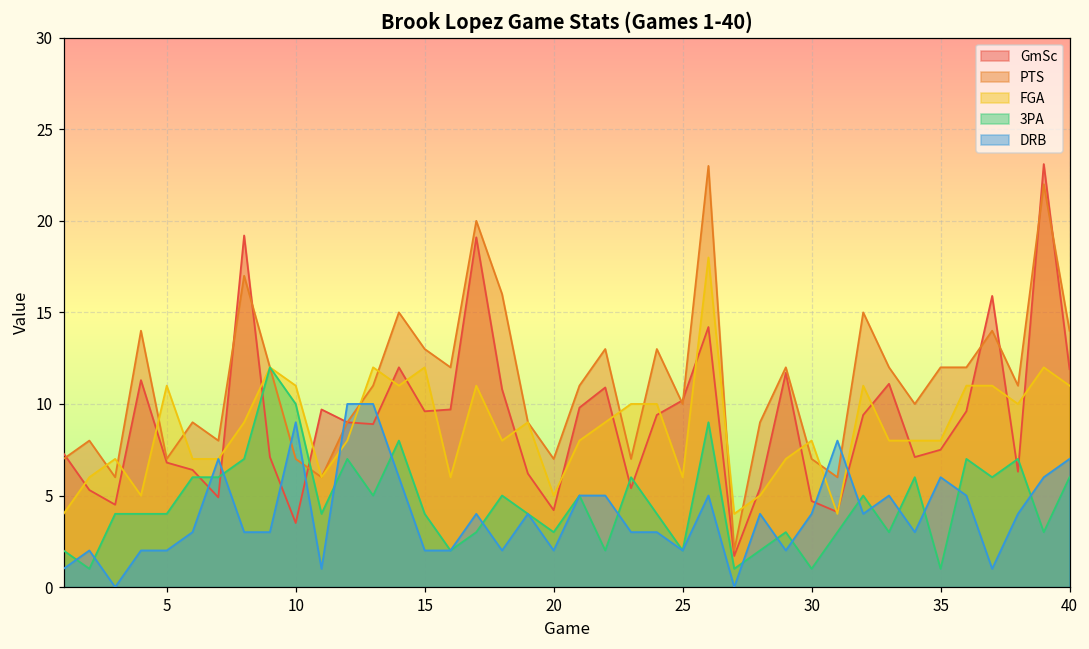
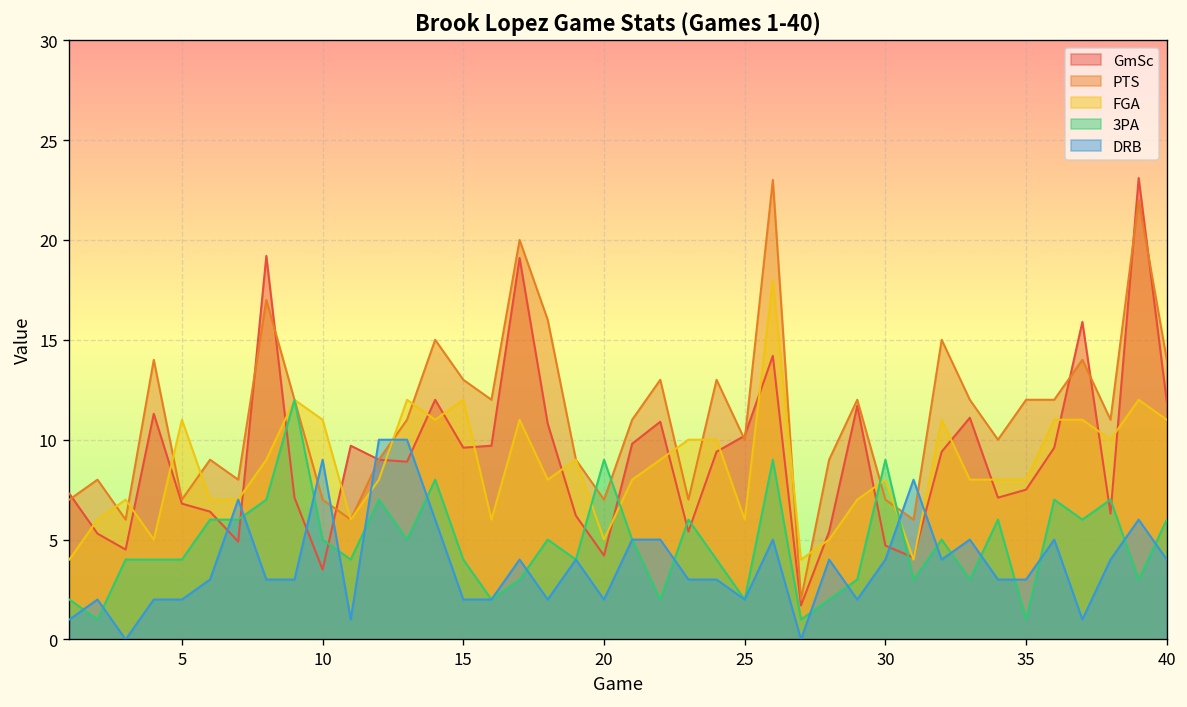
  {
    "3PA": {
      "5": 4,
-     "10": 10,
+     "10": 5,
      "15": 4,
-     "20": 3,
-     "30": 1,
+     "20": 9,
+     "30": 9,
      "35": 1,
      "40": 6
    },
    "DRB": {
      "5": 2,
      "10": 9,
      "15": 2,
      "20": 2,
      "30": 4,
-     "35": 6,
-     "40": 7
+     "35": 3,
+     "40": 4
    }
  }
